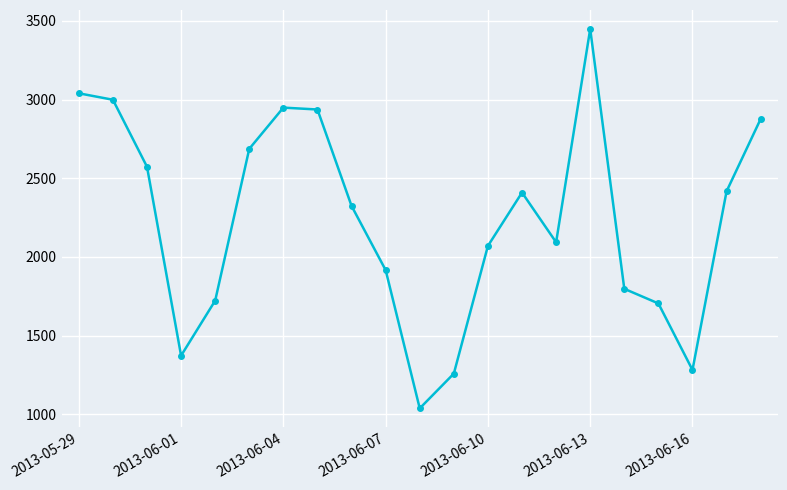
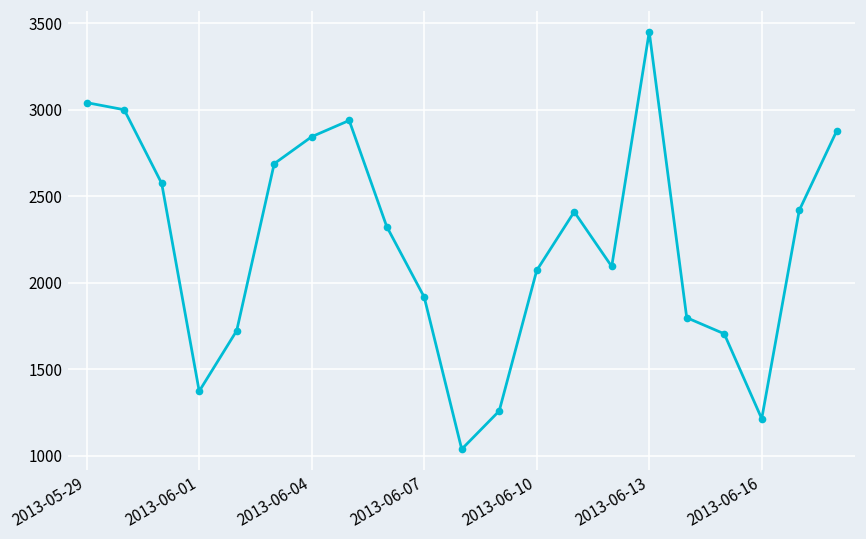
  {
    "2013-05-29": 3040,
    "2013-06-01": 1370,
-   "2013-06-04": 2950,
+   "2013-06-04": 2840,
    "2013-06-07": 1920,
    "2013-06-10": 2070,
    "2013-06-13": 3450,
-   "2013-06-16": 1280
+   "2013-06-16": 1210
  }
